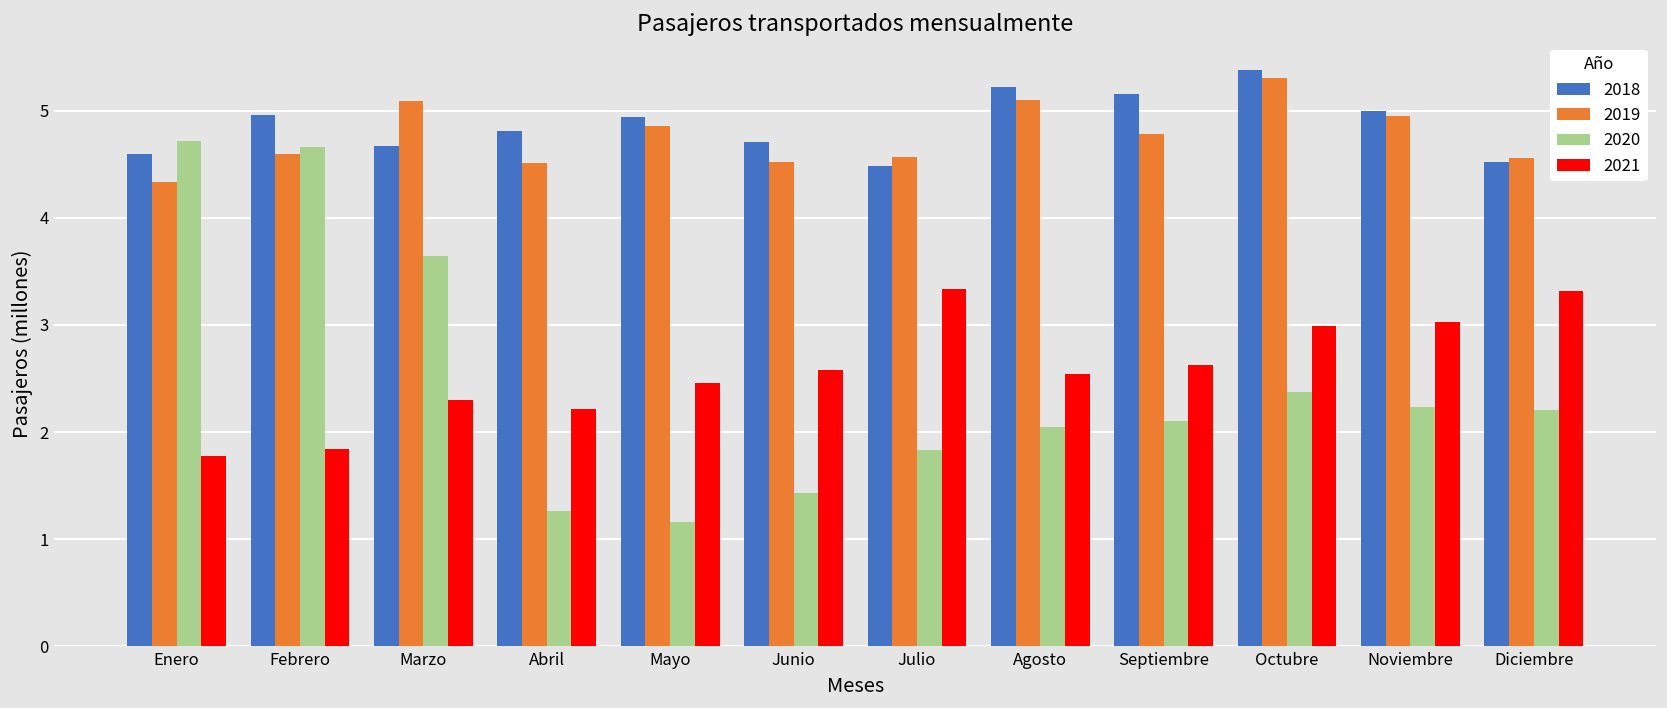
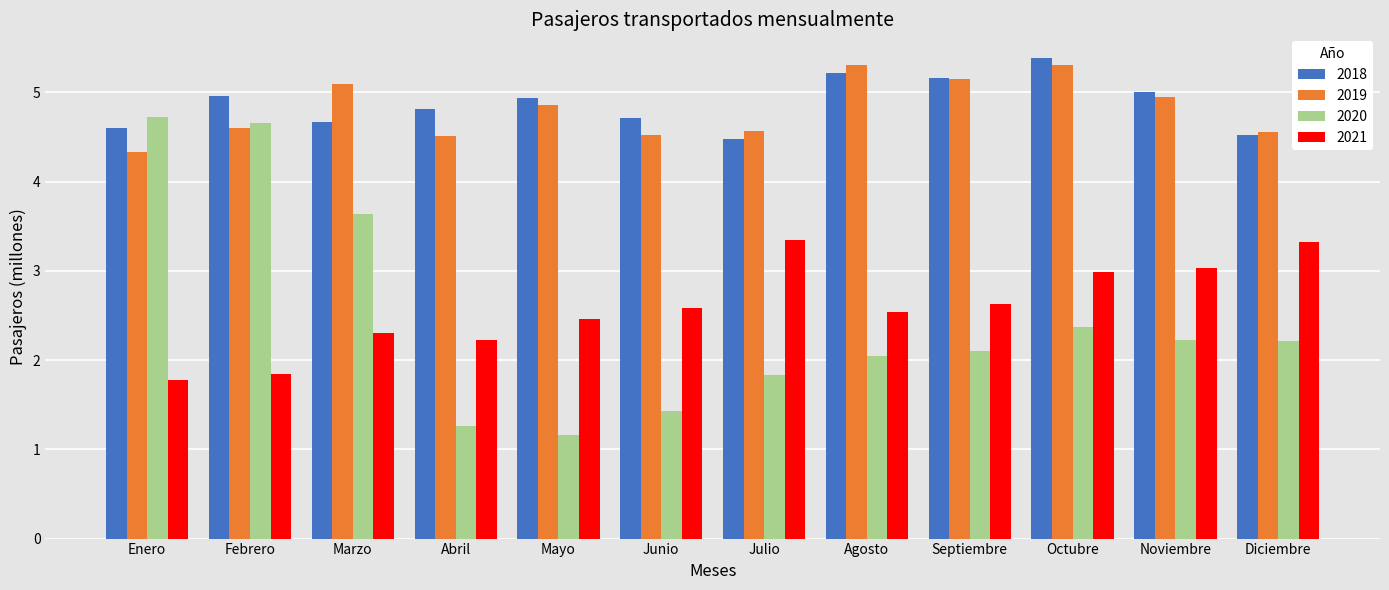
  {
    "2018": {
      "Enero": 4.6,
      "Febrero": 5.0,
      "Marzo": 4.7,
      "Abril": 4.8,
      "Mayo": 4.9,
      "Junio": 4.7,
      "Julio": 4.5,
      "Agosto": 5.2,
      "Septiembre": 5.2,
      "Octubre": 5.4,
      "Noviembre": 5.0,
      "Diciembre": 4.5
    },
    "2019": {
      "Enero": 4.3,
      "Febrero": 4.6,
      "Marzo": 5.1,
      "Abril": 4.5,
      "Mayo": 4.9,
      "Junio": 4.5,
      "Julio": 4.6,
-     "Agosto": 5.1,
-     "Septiembre": 4.8,
+     "Agosto": 5.3,
+     "Septiembre": 5.2,
      "Octubre": 5.3,
      "Noviembre": 5.0,
      "Diciembre": 4.6
    },
    "2020": {
      "Enero": 4.7,
      "Febrero": 4.7,
      "Marzo": 3.6,
      "Abril": 1.3,
      "Mayo": 1.2,
      "Junio": 1.4,
      "Julio": 1.8,
      "Agosto": 2.1,
      "Septiembre": 2.1,
      "Octubre": 2.4,
      "Noviembre": 2.2,
      "Diciembre": 2.2
    },
    "2021": {
      "Enero": 1.8,
      "Febrero": 1.8,
      "Marzo": 2.3,
      "Abril": 2.2,
      "Mayo": 2.5,
      "Junio": 2.6,
      "Julio": 3.3,
      "Agosto": 2.5,
      "Septiembre": 2.6,
      "Octubre": 3.0,
      "Noviembre": 3.0,
      "Diciembre": 3.3
    }
  }
